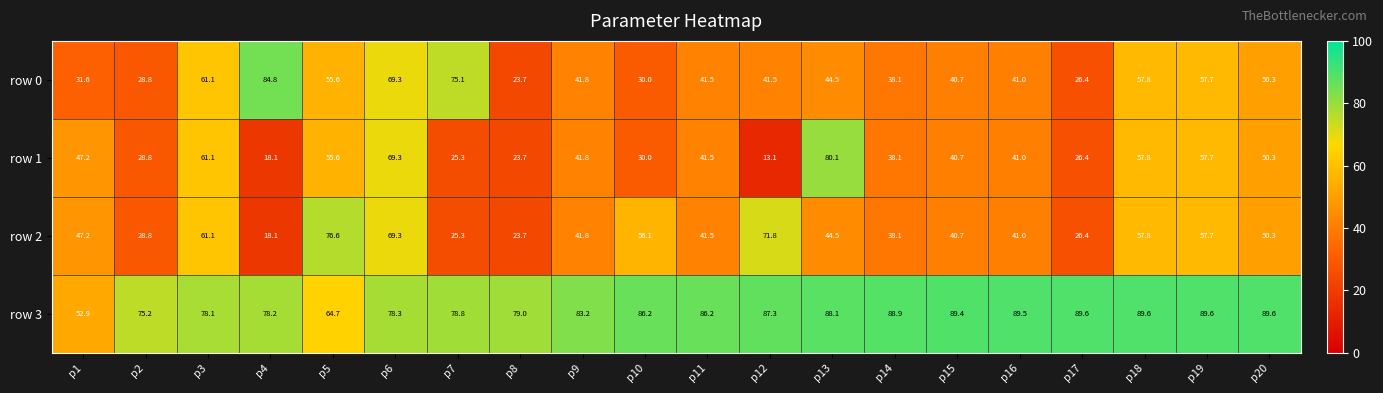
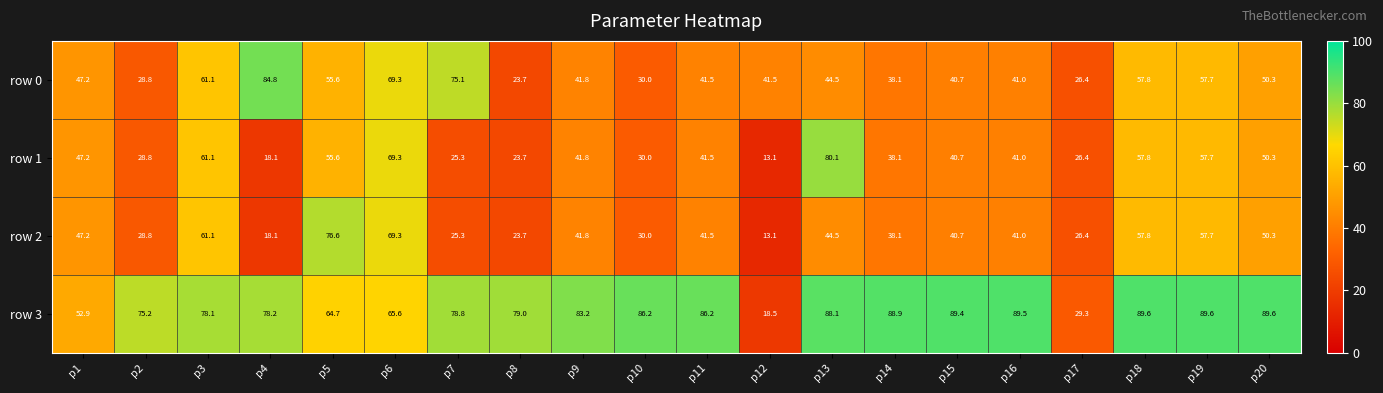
  {
    "row 0": {
-     "p1": 31.6,
+     "p1": 47.2,
      "p2": 28.8,
      "p3": 61.1,
      "p4": 84.8,
      "p5": 55.6,
      "p6": 69.3,
      "p7": 75.1,
      "p8": 23.7,
      "p9": 41.8,
      "p10": 30.0,
      "p11": 41.5,
      "p12": 41.5,
      "p13": 44.5,
      "p14": 38.1,
      "p15": 40.7,
      "p16": 41.0,
      "p17": 26.4,
      "p18": 57.8,
      "p19": 57.7,
      "p20": 50.3
    },
    "row 1": {
      "p1": 47.2,
      "p2": 28.8,
      "p3": 61.1,
      "p4": 18.1,
      "p5": 55.6,
      "p6": 69.3,
      "p7": 25.3,
      "p8": 23.7,
      "p9": 41.8,
      "p10": 30.0,
      "p11": 41.5,
      "p12": 13.1,
      "p13": 80.1,
      "p14": 38.1,
      "p15": 40.7,
      "p16": 41.0,
      "p17": 26.4,
      "p18": 57.8,
      "p19": 57.7,
      "p20": 50.3
    },
    "row 2": {
      "p1": 47.2,
      "p2": 28.8,
      "p3": 61.1,
      "p4": 18.1,
      "p5": 76.6,
      "p6": 69.3,
      "p7": 25.3,
      "p8": 23.7,
      "p9": 41.8,
-     "p10": 56.1,
+     "p10": 30.0,
      "p11": 41.5,
-     "p12": 71.8,
+     "p12": 13.1,
      "p13": 44.5,
      "p14": 38.1,
      "p15": 40.7,
      "p16": 41.0,
      "p17": 26.4,
      "p18": 57.8,
      "p19": 57.7,
      "p20": 50.3
    },
    "row 3": {
      "p1": 52.9,
      "p2": 75.2,
      "p3": 78.1,
      "p4": 78.2,
      "p5": 64.7,
-     "p6": 78.3,
+     "p6": 65.6,
      "p7": 78.8,
      "p8": 79.0,
      "p9": 83.2,
      "p10": 86.2,
      "p11": 86.2,
-     "p12": 87.3,
+     "p12": 18.5,
      "p13": 88.1,
      "p14": 88.9,
      "p15": 89.4,
      "p16": 89.5,
-     "p17": 89.6,
+     "p17": 29.3,
      "p18": 89.6,
      "p19": 89.6,
      "p20": 89.6
    }
  }
